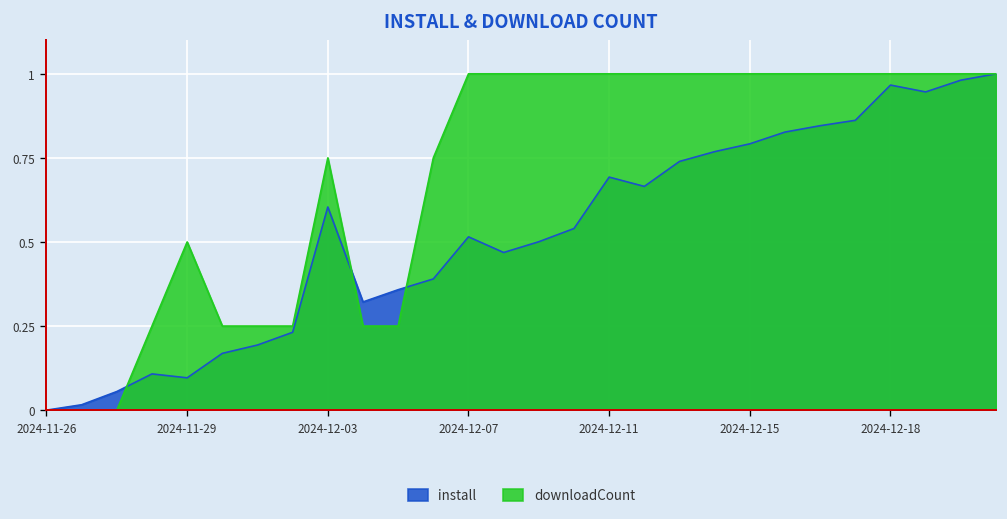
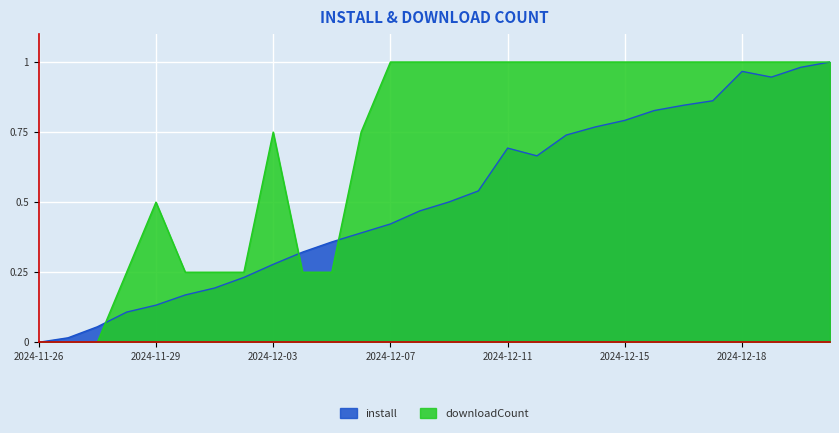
  {
    "install": {
-     "2024-11-29": 0.10,
-     "2024-12-03": 0.60,
-     "2024-12-07": 0.52,
+     "2024-11-29": 0.13,
+     "2024-12-03": 0.28,
+     "2024-12-07": 0.42,
      "2024-12-11": 0.69,
      "2024-12-15": 0.79,
      "2024-12-18": 0.97
    },
    "downloadCount": {
      "2024-11-29": 0.50,
      "2024-12-03": 0.75,
      "2024-12-07": 1.00,
      "2024-12-11": 1.00,
      "2024-12-15": 1.00,
      "2024-12-18": 1.00
    }
  }
